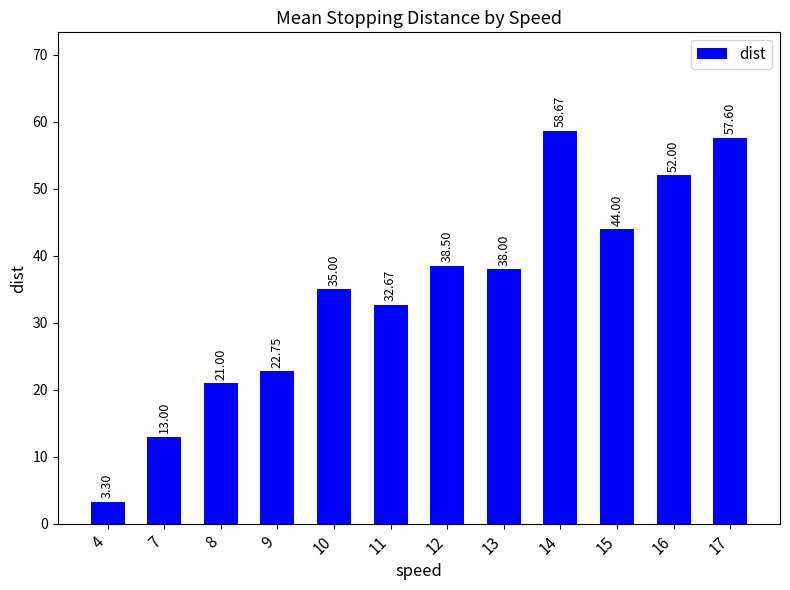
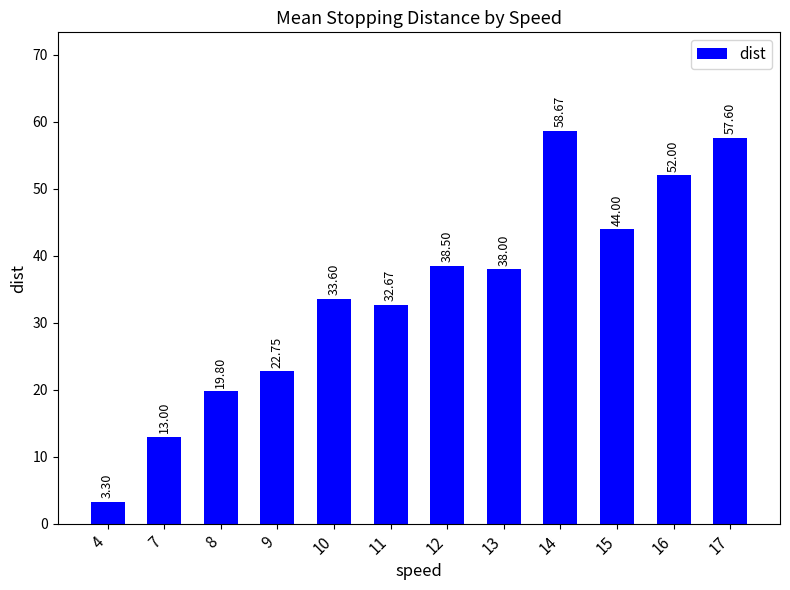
  {
    "4": 3.30,
    "7": 13.00,
-   "8": 21.00,
+   "8": 19.80,
    "9": 22.75,
-   "10": 35.00,
+   "10": 33.60,
    "11": 32.67,
    "12": 38.50,
    "13": 38.00,
    "14": 58.67,
    "15": 44.00,
    "16": 52.00,
    "17": 57.60
  }
